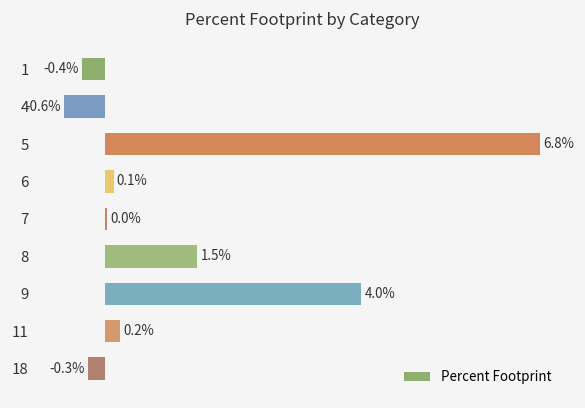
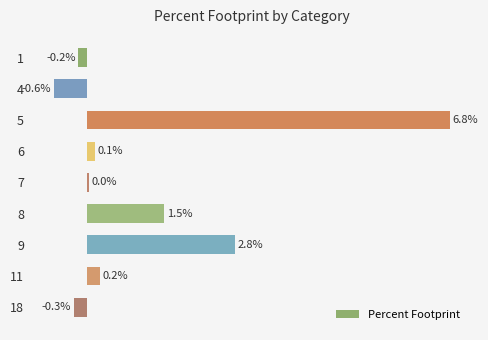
  {
-   "1": "-0.4%",
+   "1": "-0.2%",
    "4": "-0.6%",
    "5": "6.8%",
    "6": "0.1%",
    "7": "0.0%",
    "8": "1.5%",
-   "9": "4.0%",
+   "9": "2.8%",
    "11": "0.2%",
    "18": "-0.3%"
  }
